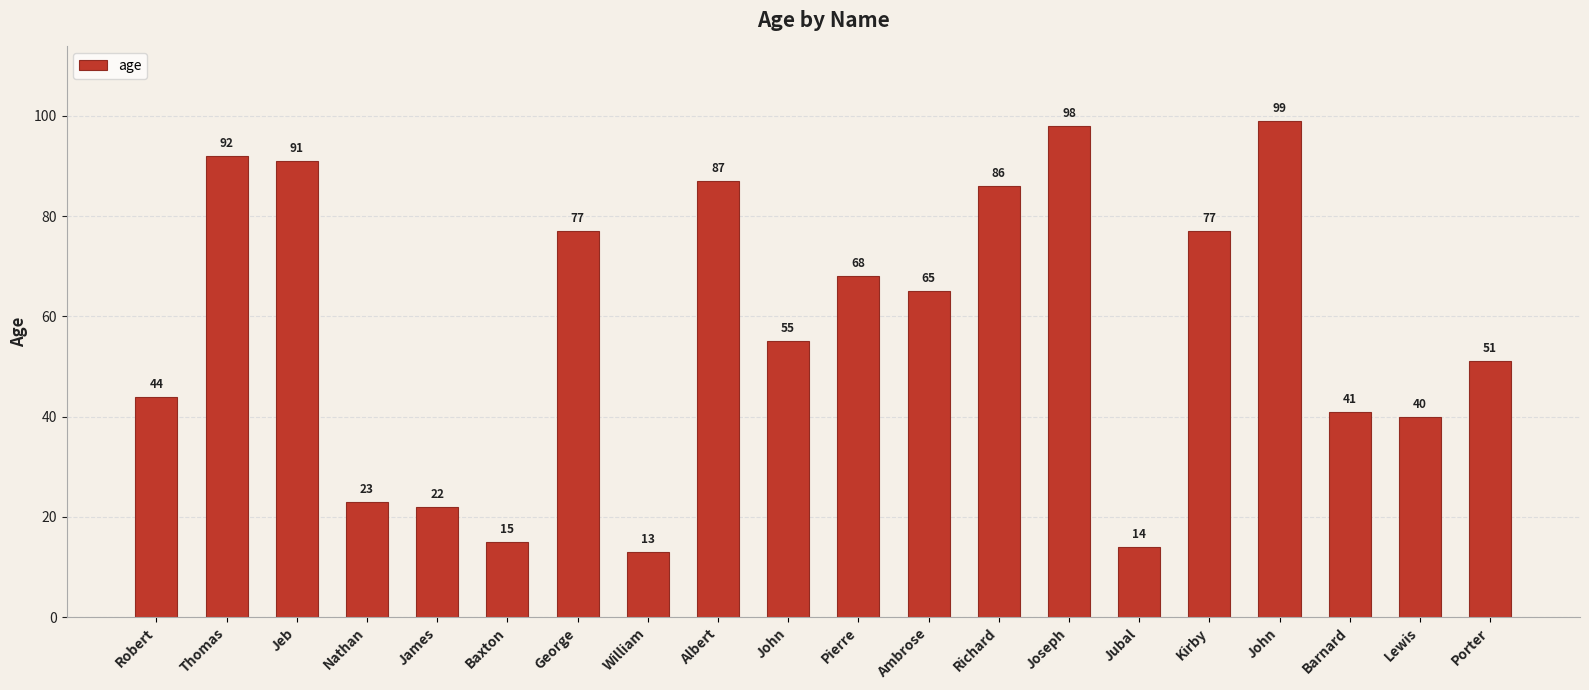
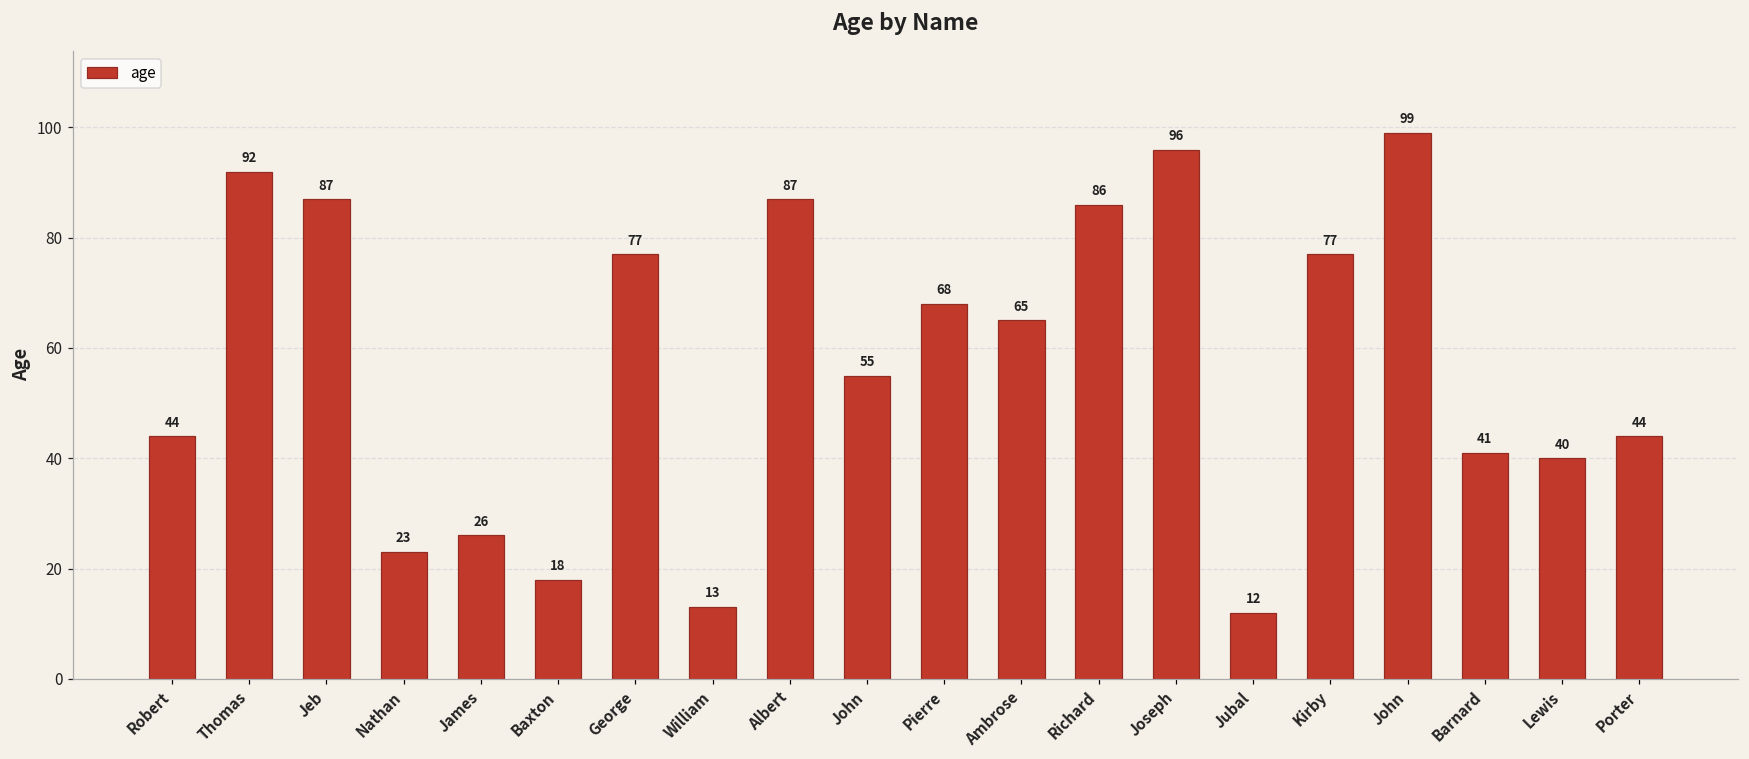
  {
    "Robert": 44,
    "Thomas": 92,
-   "Jeb": 91,
+   "Jeb": 87,
    "Nathan": 23,
-   "James": 22,
-   "Baxton": 15,
+   "James": 26,
+   "Baxton": 18,
    "George": 77,
    "William": 13,
    "Albert": 87,
    "Pierre": 68,
    "Ambrose": 65,
    "Richard": 86,
-   "Joseph": 98,
-   "Jubal": 14,
+   "Joseph": 96,
+   "Jubal": 12,
    "Kirby": 77,
    "Barnard": 41,
    "Lewis": 40,
-   "Porter": 51
+   "Porter": 44
  }
